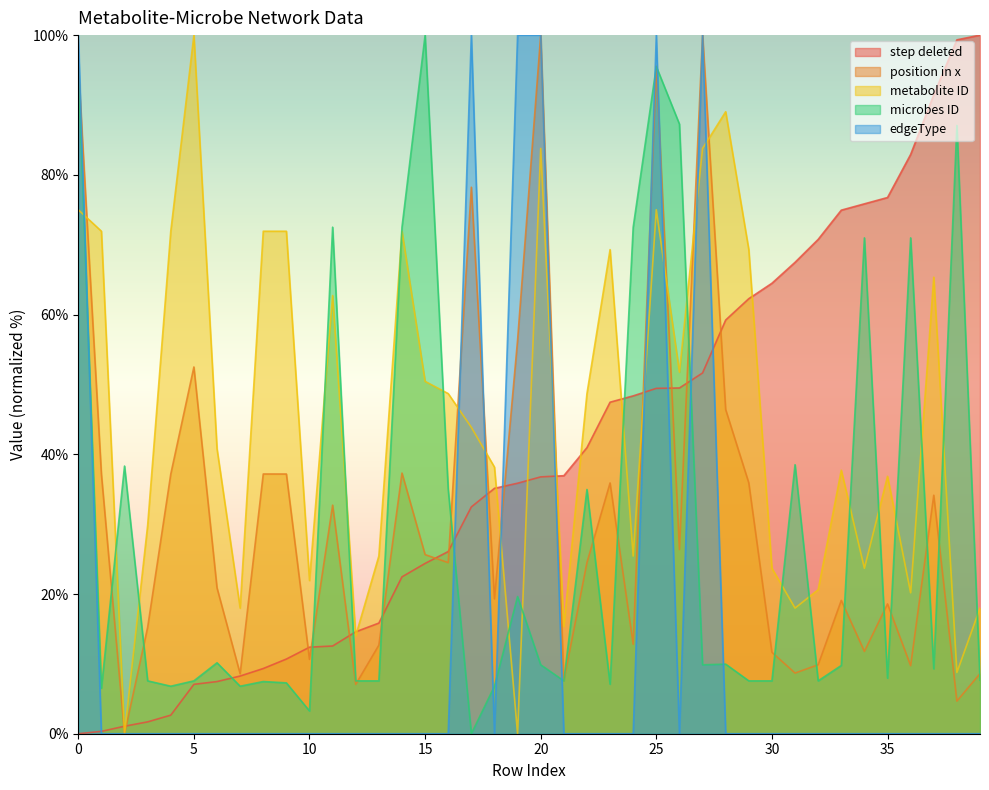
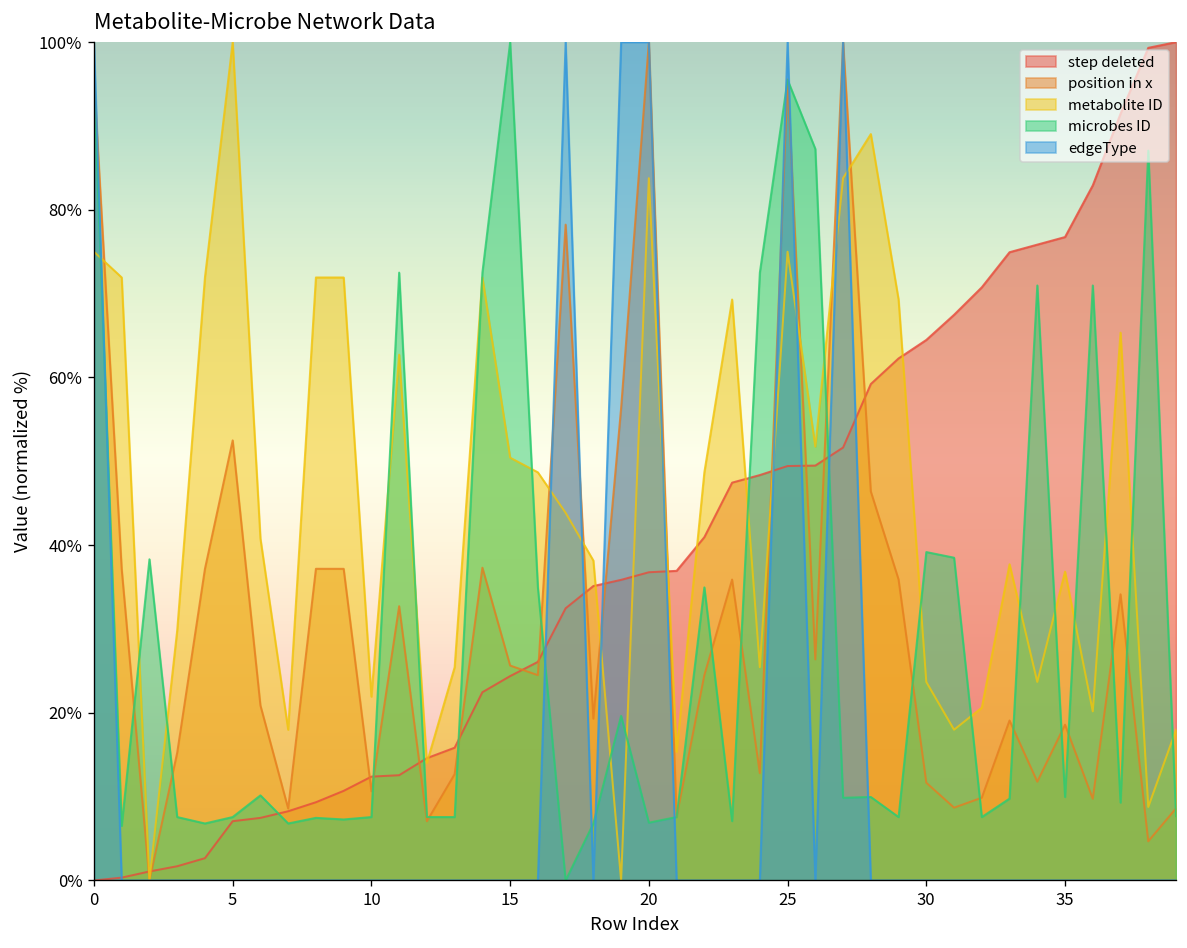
  {
    "microbes ID": {
      "5": "8%",
-     "10": "3%",
+     "10": "8%",
      "15": "100%",
-     "20": "10%",
-     "30": "8%",
-     "35": "8%"
+     "20": "7%",
+     "30": "39%",
+     "35": "10%"
    },
    "edgeType": {
      "0": "100%",
      "5": "0%",
      "10": "0%",
      "15": "0%",
      "25": "100%",
      "30": "0%",
      "35": "0%"
    }
  }
